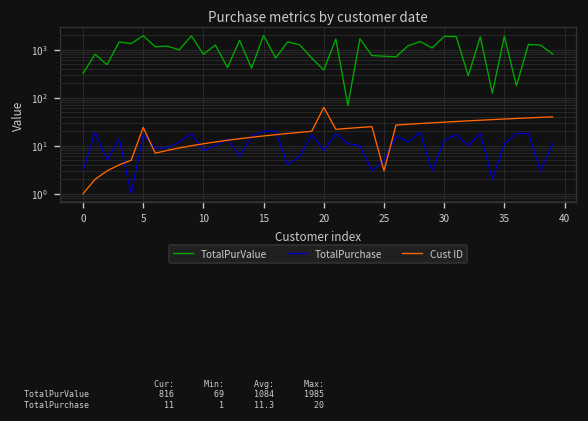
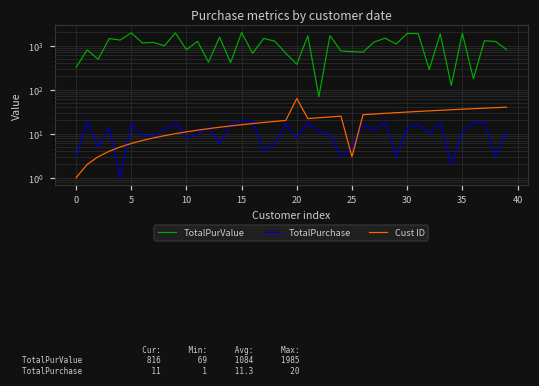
  {
    "TotalPurValue": {
      "0": 300,
      "5": 2000,
      "10": 800,
      "15": 2000,
      "20": 400,
      "25": 700,
      "30": 2000,
      "35": 2000
    },
    "TotalPurchase": {
      "0": 3,
      "5": 17,
      "10": 8,
      "15": 20,
      "20": 8,
      "25": 5,
      "30": 13,
      "35": 11
    },
    "Cust ID": {
      "0": 1,
-     "5": 20,
+     "5": 6,
      "10": 11,
      "15": 16,
      "20": 60,
      "25": 3,
      "30": 30,
      "35": 40
    }
  }
